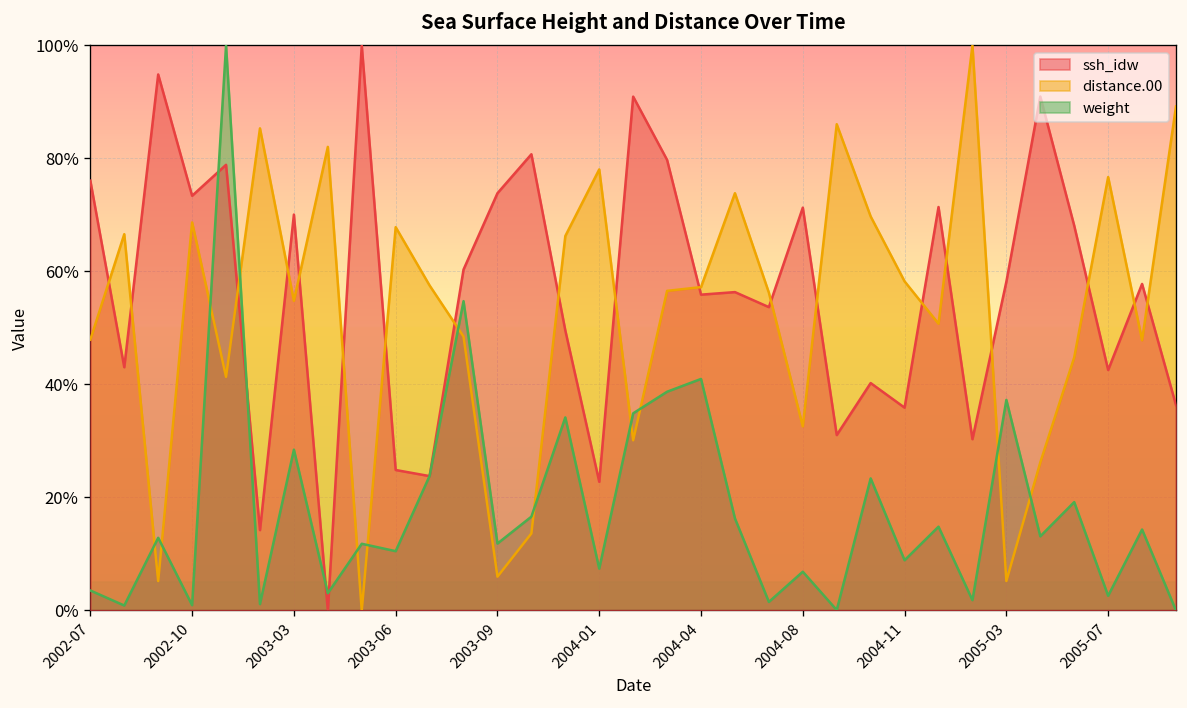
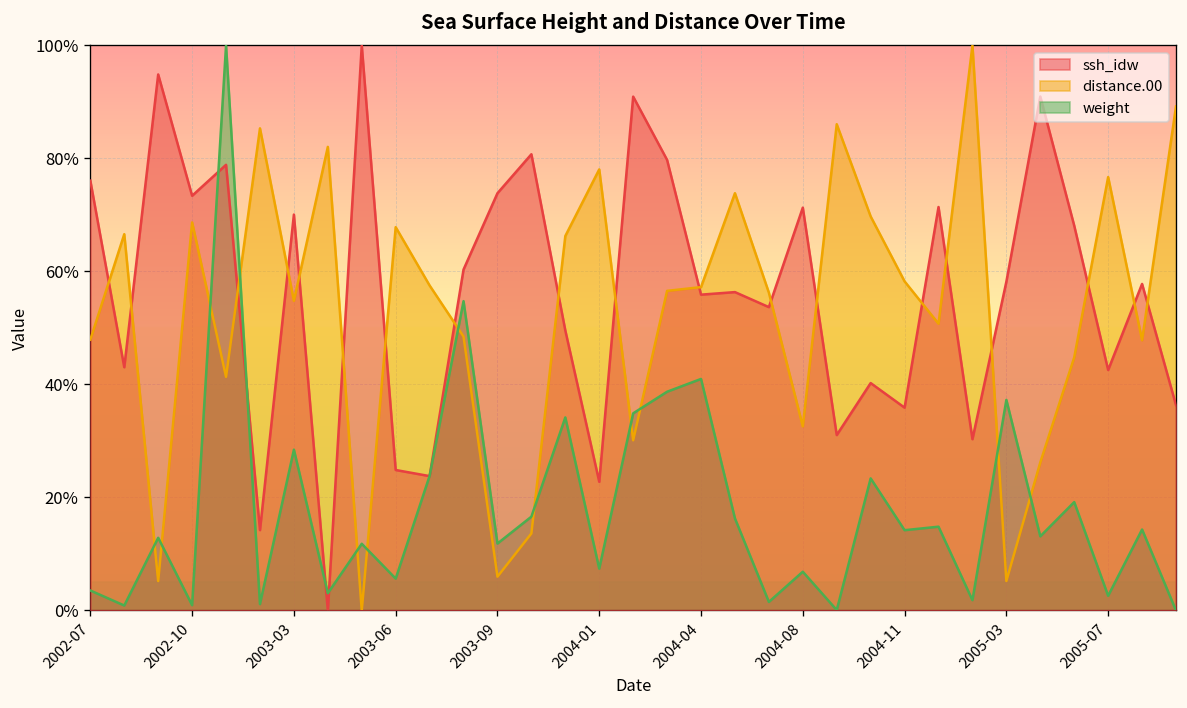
  {
    "ssh_idw": {
      "2002-07": "76%",
      "2002-10": "73%",
      "2003-03": "70%",
      "2003-06": "25%",
      "2003-09": "74%",
      "2004-01": "23%",
      "2004-04": "56%",
      "2004-08": "71%",
      "2004-11": "36%",
      "2005-03": "58%",
      "2005-07": "43%"
    },
    "distance.00": {
      "2002-07": "48%",
      "2002-10": "69%",
      "2003-03": "55%",
      "2003-06": "68%",
      "2003-09": "6%",
      "2004-01": "78%",
      "2004-04": "57%",
      "2004-08": "33%",
      "2004-11": "58%",
      "2005-03": "5%",
      "2005-07": "77%"
    },
    "weight": {
      "2003-03": "28%",
-     "2003-06": "10%",
+     "2003-06": "6%",
      "2003-09": "12%",
      "2004-01": "7%",
      "2004-04": "41%",
      "2004-08": "7%",
-     "2004-11": "9%",
+     "2004-11": "14%",
      "2005-03": "37%"
    }
  }
